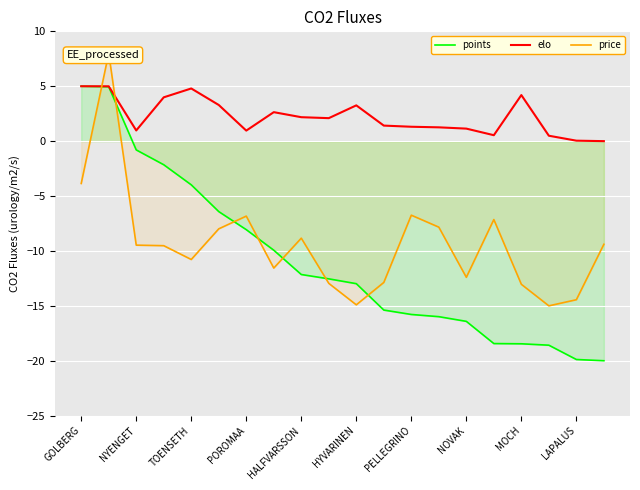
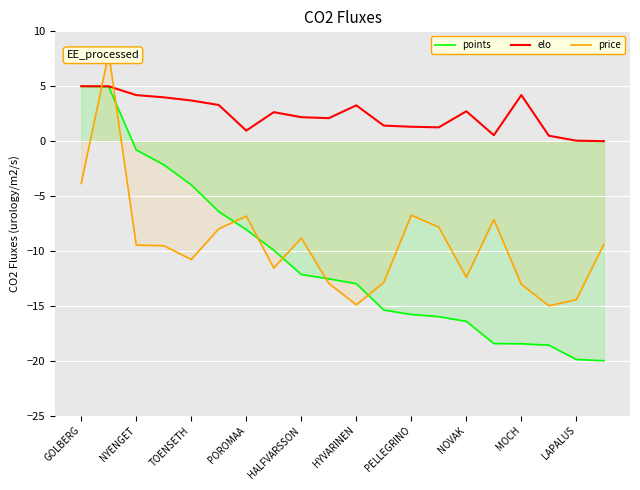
  {
    "elo": {
-     "NYENGET": 1.0,
-     "TOENSETH": 4.8,
+     "NYENGET": 4.2,
+     "TOENSETH": 3.7,
      "POROMAA": 1.0,
      "HALFVARSSON": 2.2,
      "HYVARINEN": 3.3,
      "PELLEGRINO": 1.3,
-     "NOVAK": 1.1,
+     "NOVAK": 2.7,
      "MOCH": 4.2
    }
  }
